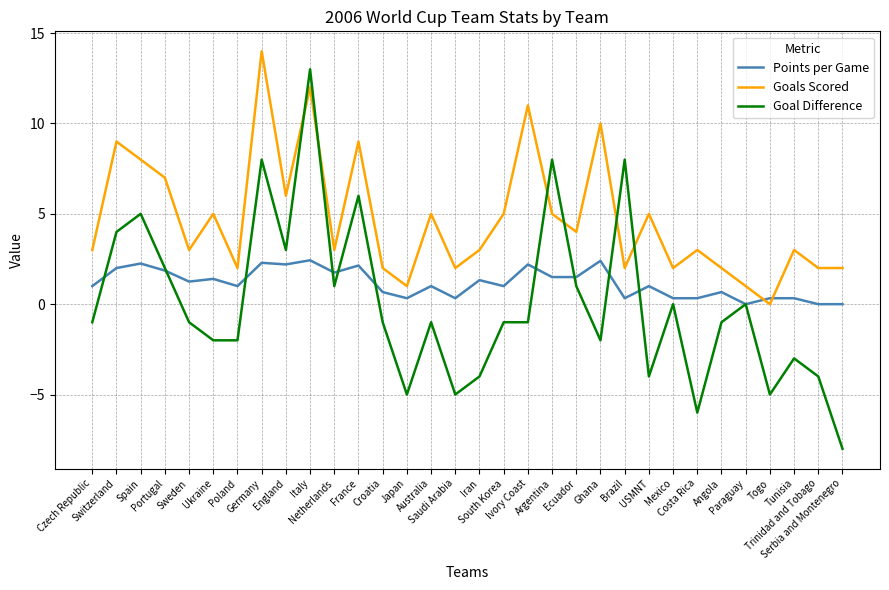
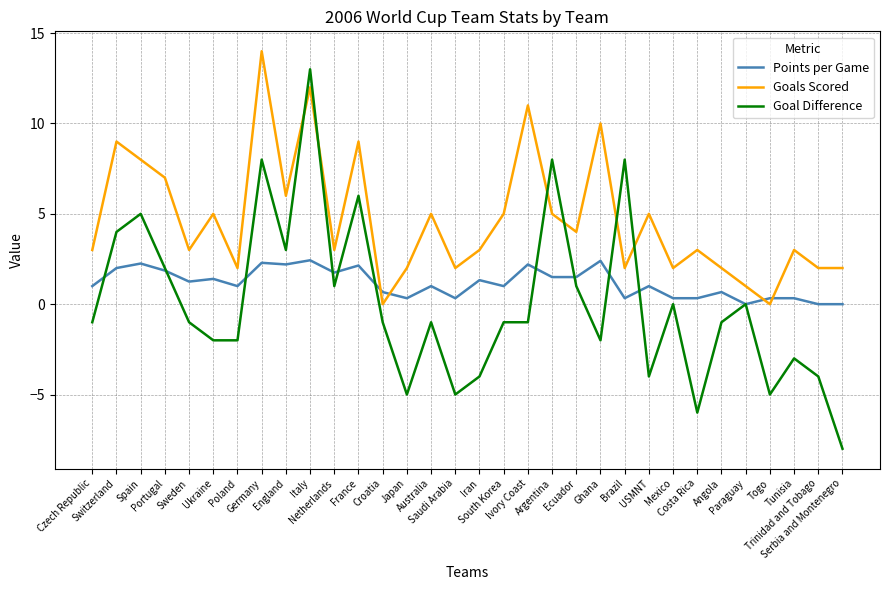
  {
    "Points per Game": {
      "Czech Republic": 1,
      "Switzerland": 2,
      "Spain": 2.3,
      "Portugal": 1.9,
      "Sweden": 1.3,
      "Ukraine": 1.4,
      "Poland": 1,
      "Germany": 2.3,
      "England": 2.2,
      "Italy": 2.4,
      "Netherlands": 1.8,
      "France": 2.1,
      "Croatia": 0.7,
      "Japan": 0.3,
      "Australia": 1,
      "Saudi Arabia": 0.3,
      "Iran": 1.3,
      "South Korea": 1,
      "Ivory Coast": 2.2,
      "Argentina": 1.5,
      "Ecuador": 1.5,
      "Ghana": 2.4,
      "Brazil": 0.3,
      "USMNT": 1,
      "Mexico": 0.3,
      "Costa Rica": 0.3,
      "Angola": 0.7,
      "Togo": 0.3,
      "Tunisia": 0.3,
      "Trinidad and Tobago": 0,
      "Serbia and Montenegro": 0
    },
    "Goals Scored": {
      "Czech Republic": 3,
      "Switzerland": 9,
      "Spain": 8,
      "Portugal": 7,
      "Sweden": 3,
      "Ukraine": 5,
      "Poland": 2,
      "Germany": 14,
      "England": 6,
      "Italy": 12,
      "Netherlands": 3,
      "France": 9,
-     "Croatia": 2,
-     "Japan": 1,
+     "Croatia": 0,
+     "Japan": 2,
      "Australia": 5,
      "Saudi Arabia": 2,
      "Iran": 3,
      "South Korea": 5,
      "Ivory Coast": 11,
      "Argentina": 5,
      "Ecuador": 4,
      "Ghana": 10,
      "Brazil": 2,
      "USMNT": 5,
      "Mexico": 2,
      "Costa Rica": 3,
      "Angola": 2,
      "Paraguay": 1,
      "Togo": 0,
      "Tunisia": 3,
      "Trinidad and Tobago": 2,
      "Serbia and Montenegro": 2
    },
    "Goal Difference": {
      "Czech Republic": -1,
      "Switzerland": 4,
      "Spain": 5,
      "Portugal": 2,
      "Sweden": -1,
      "Ukraine": -2,
      "Poland": -2,
      "Germany": 8,
      "England": 3,
      "Italy": 13,
      "Netherlands": 1,
      "France": 6,
      "Croatia": -1,
      "Japan": -5,
      "Australia": -1,
      "Saudi Arabia": -5,
      "Iran": -4,
      "South Korea": -1,
      "Ivory Coast": -1,
      "Argentina": 8,
      "Ecuador": 1,
      "Ghana": -2,
      "Brazil": 8,
      "USMNT": -4,
      "Mexico": 0,
      "Costa Rica": -6,
      "Angola": -1,
      "Togo": -5,
      "Tunisia": -3,
      "Trinidad and Tobago": -4,
      "Serbia and Montenegro": -8
    }
  }
